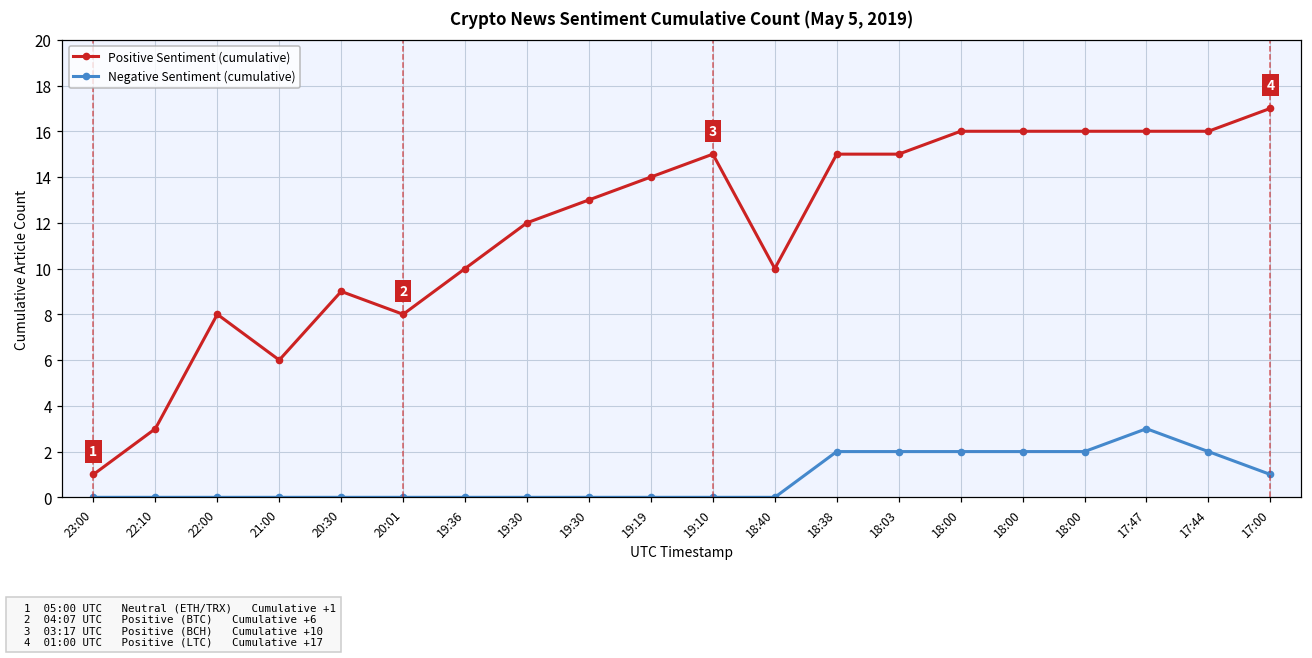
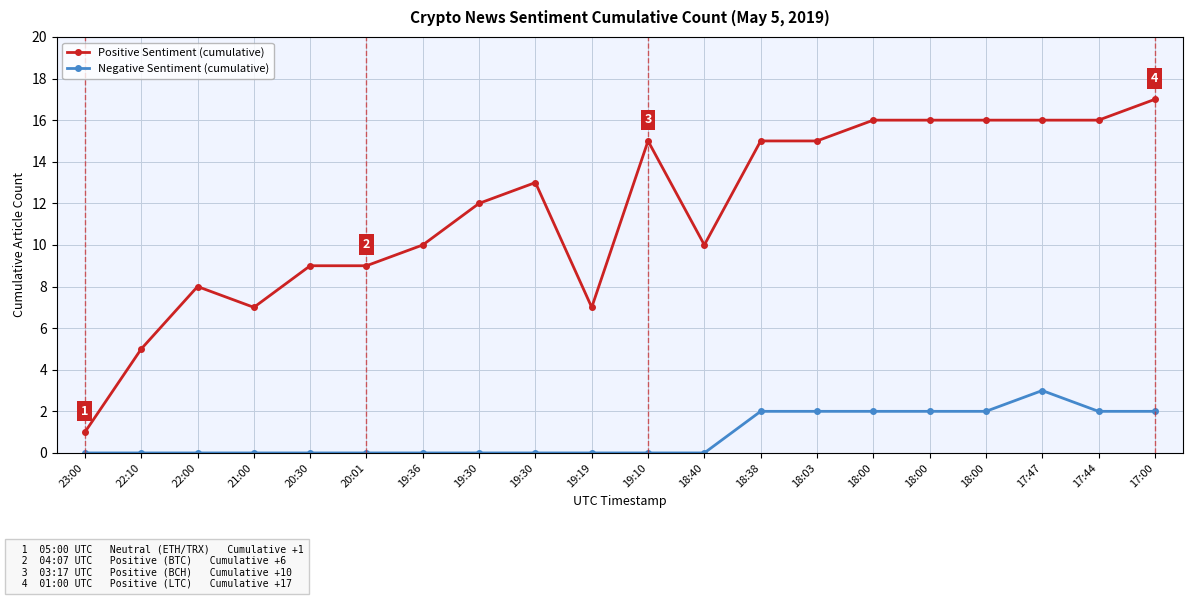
  {
    "Positive Sentiment (cumulative)": {
-     "22:10": 3,
+     "22:10": 5,
      "22:00": 8,
-     "21:00": 6,
+     "21:00": 7,
      "20:30": 9,
-     "20:01": 8,
+     "20:01": 9,
      "19:36": 10,
-     "19:19": 14,
+     "19:19": 7,
      "18:40": 10,
      "18:38": 15,
      "18:03": 15,
      "17:47": 16,
      "17:44": 16
    },
    "Negative Sentiment (cumulative)": {
      "23:00": 0,
      "22:10": 0,
      "22:00": 0,
      "21:00": 0,
      "20:30": 0,
      "20:01": 0,
      "19:36": 0,
      "19:19": 0,
      "19:10": 0,
      "18:40": 0,
      "18:38": 2,
      "18:03": 2,
      "17:47": 3,
      "17:44": 2,
-     "17:00": 1
+     "17:00": 2
    }
  }
